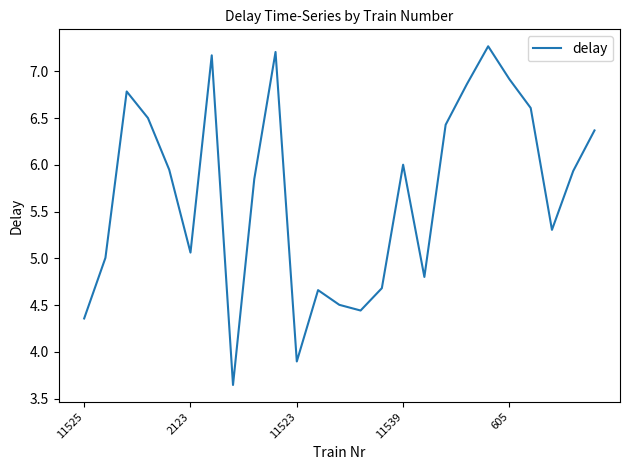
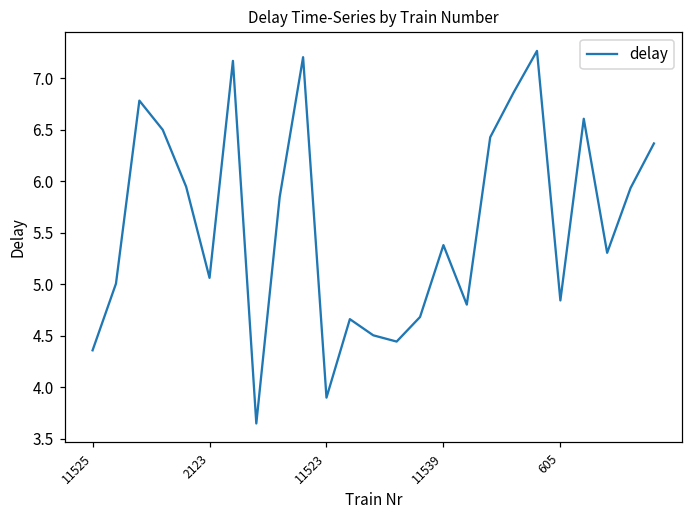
  {
    "11525": 4.4,
    "2123": 5.1,
    "11523": 3.9,
-   "11539": 6.0,
-   "605": 6.9
+   "11539": 5.4,
+   "605": 4.8
  }
